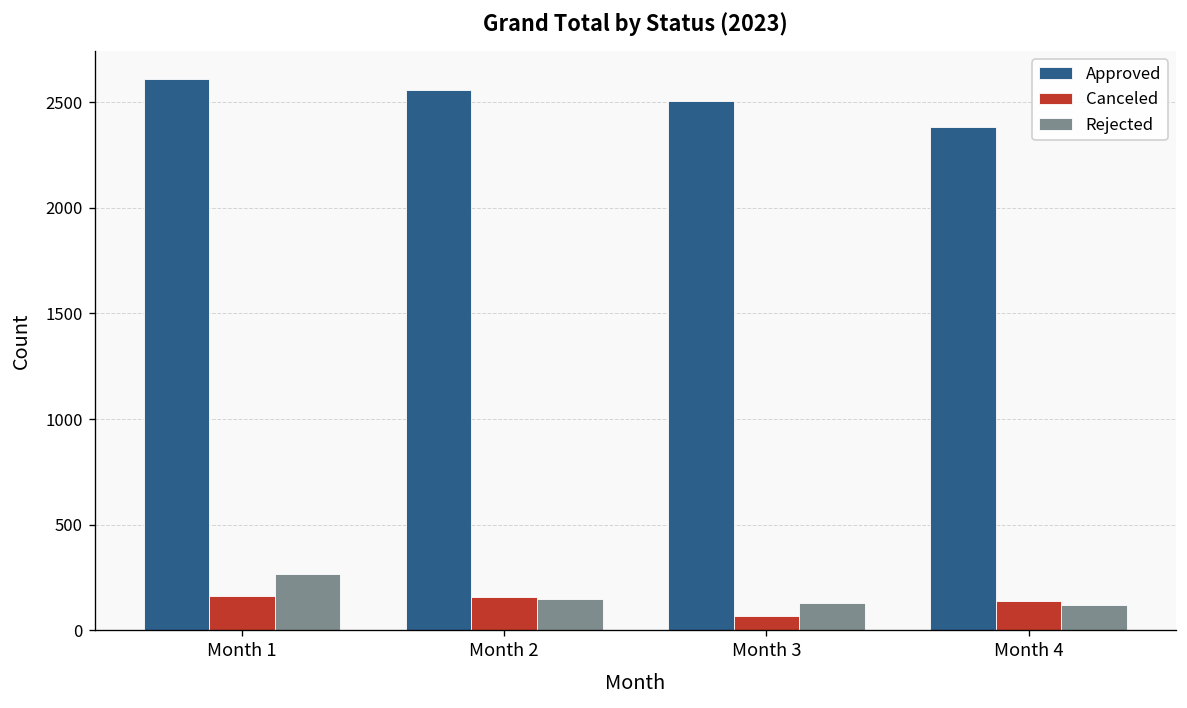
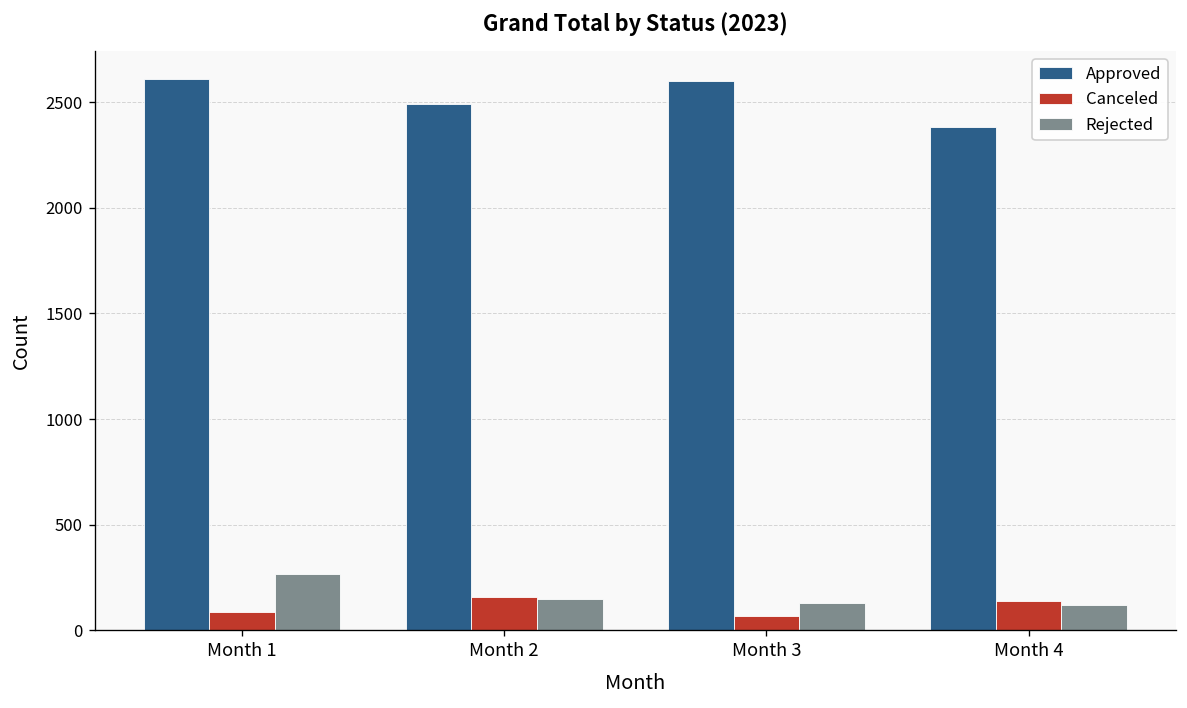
  {
    "Approved": {
      "Month 1": 2610,
-     "Month 2": 2560,
-     "Month 3": 2510,
+     "Month 2": 2490,
+     "Month 3": 2600,
      "Month 4": 2380
    },
    "Canceled": {
-     "Month 1": 160,
+     "Month 1": 90,
      "Month 2": 160,
      "Month 3": 70,
      "Month 4": 140
    },
    "Rejected": {
      "Month 1": 270,
      "Month 2": 150,
      "Month 3": 130,
      "Month 4": 120
    }
  }
